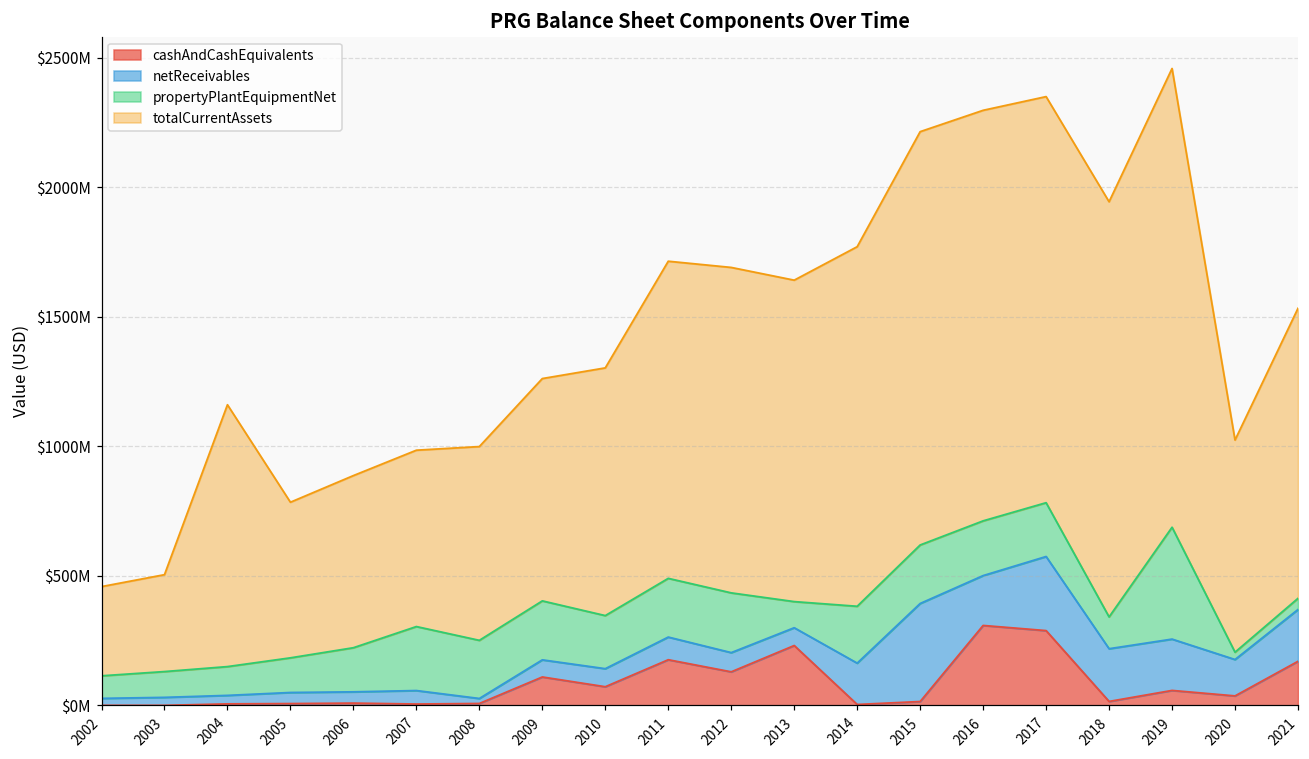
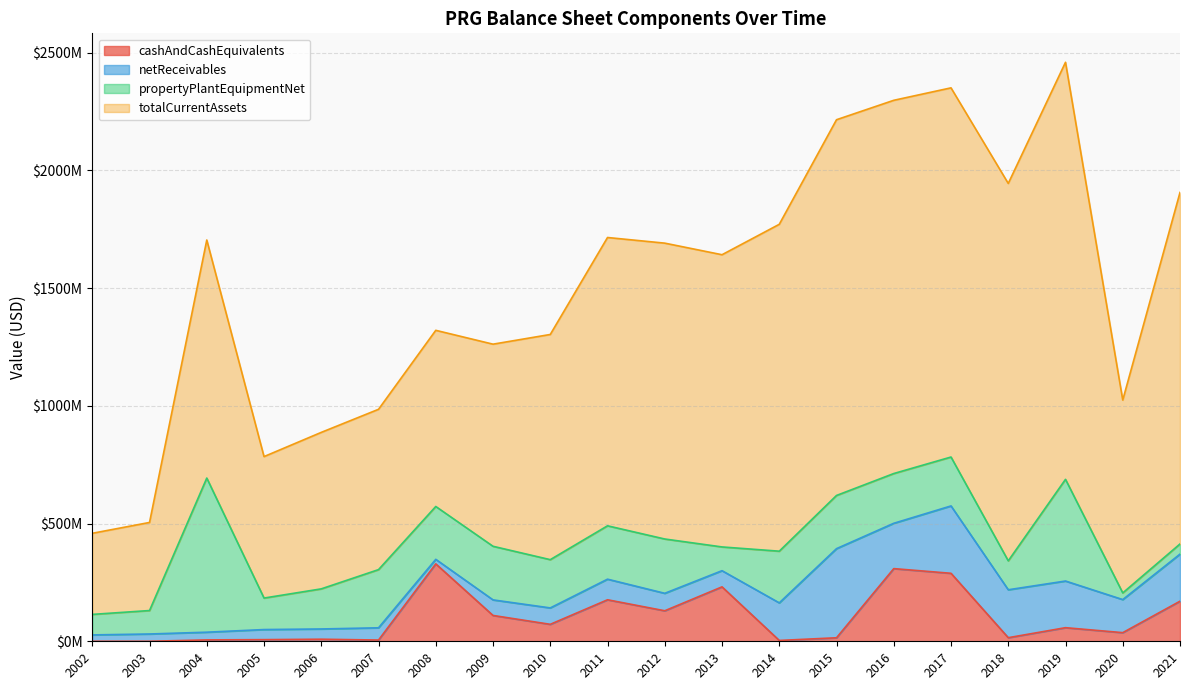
  {
    "cashAndCashEquivalents": {
      "2002": "$0",
      "2003": "$0",
      "2004": "$10000000",
      "2005": "$10000000",
      "2006": "$10000000",
      "2007": "$10000000",
-     "2008": "$10000000",
+     "2008": "$330000000",
      "2009": "$110000000",
      "2010": "$70000000",
      "2011": "$180000000",
      "2012": "$130000000",
      "2013": "$230000000",
      "2014": "$0",
      "2015": "$10000000",
      "2016": "$310000000",
      "2017": "$290000000",
      "2018": "$20000000",
      "2019": "$60000000",
      "2020": "$40000000",
      "2021": "$170000000"
    },
    "netReceivables": {
      "2002": "$30000000",
      "2003": "$30000000",
      "2004": "$30000000",
      "2005": "$40000000",
      "2006": "$40000000",
      "2007": "$50000000",
      "2008": "$20000000",
      "2009": "$70000000",
      "2010": "$70000000",
      "2011": "$90000000",
      "2012": "$70000000",
      "2013": "$70000000",
      "2014": "$160000000",
      "2015": "$380000000",
      "2016": "$190000000",
      "2017": "$290000000",
      "2018": "$200000000",
      "2019": "$200000000",
      "2020": "$140000000",
      "2021": "$200000000"
    },
    "propertyPlantEquipmentNet": {
      "2002": "$90000000",
      "2003": "$100000000",
-     "2004": "$110000000",
+     "2004": "$650000000",
      "2005": "$130000000",
      "2006": "$170000000",
      "2007": "$250000000",
      "2008": "$220000000",
      "2009": "$230000000",
      "2010": "$200000000",
      "2011": "$230000000",
      "2012": "$230000000",
      "2013": "$100000000",
      "2014": "$220000000",
      "2015": "$230000000",
      "2016": "$210000000",
      "2017": "$210000000",
      "2018": "$120000000",
      "2019": "$430000000",
      "2020": "$30000000",
      "2021": "$40000000"
    },
    "totalCurrentAssets": {
      "2002": "$340000000",
      "2003": "$370000000",
      "2004": "$1010000000",
      "2005": "$600000000",
      "2006": "$660000000",
      "2007": "$680000000",
      "2008": "$750000000",
      "2009": "$860000000",
      "2010": "$960000000",
      "2011": "$1220000000",
      "2012": "$1260000000",
      "2013": "$1240000000",
      "2014": "$1390000000",
      "2015": "$1600000000",
      "2016": "$1580000000",
      "2017": "$1570000000",
      "2018": "$1600000000",
      "2019": "$1770000000",
      "2020": "$820000000",
-     "2021": "$1120000000"
+     "2021": "$1490000000"
    }
  }
